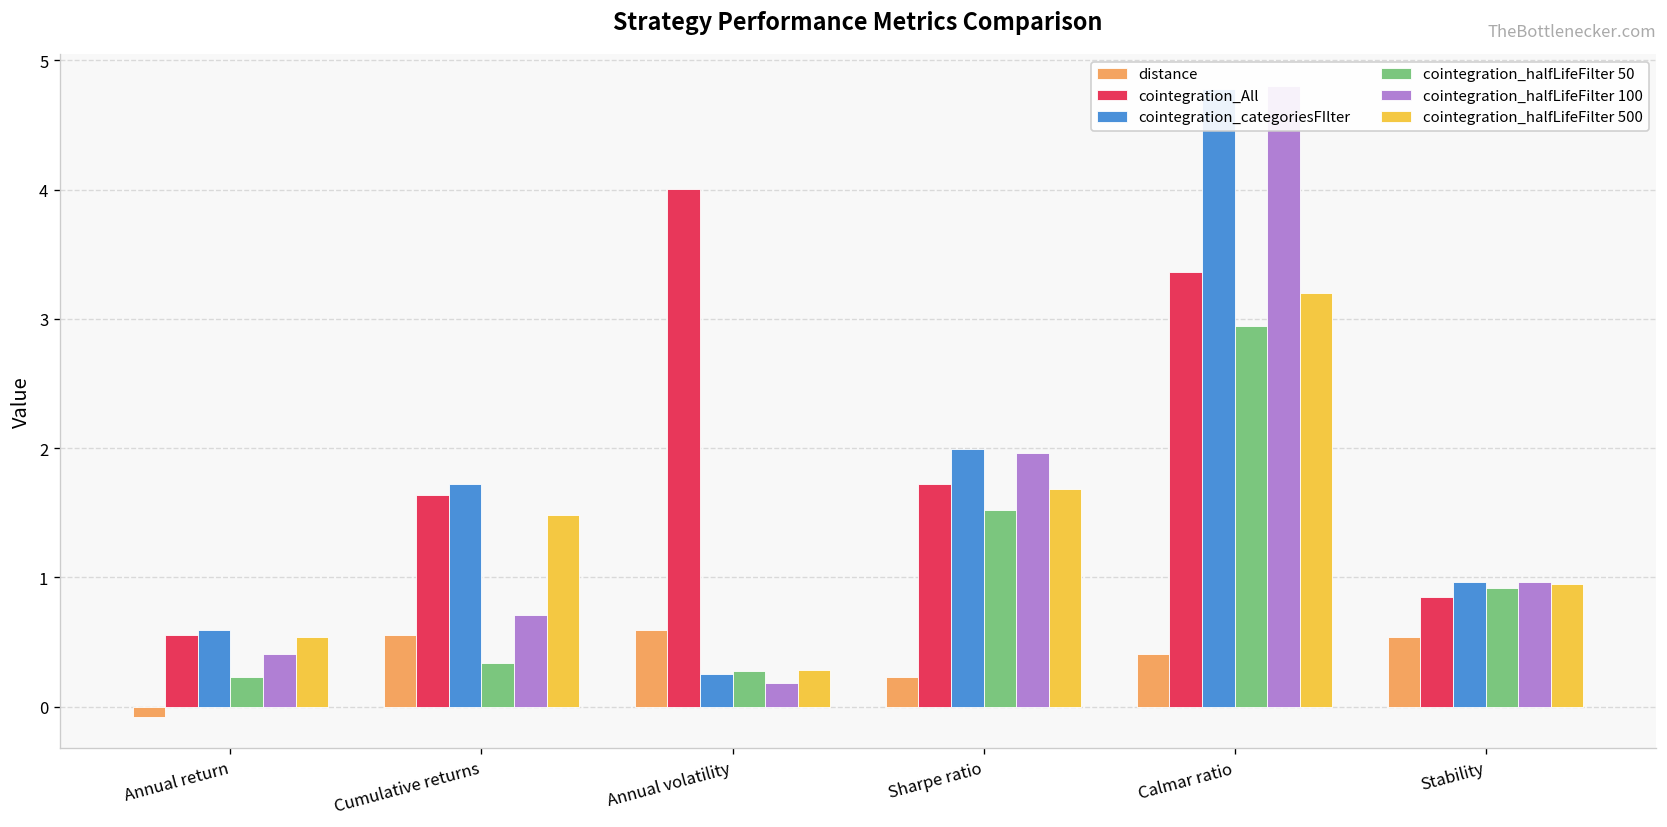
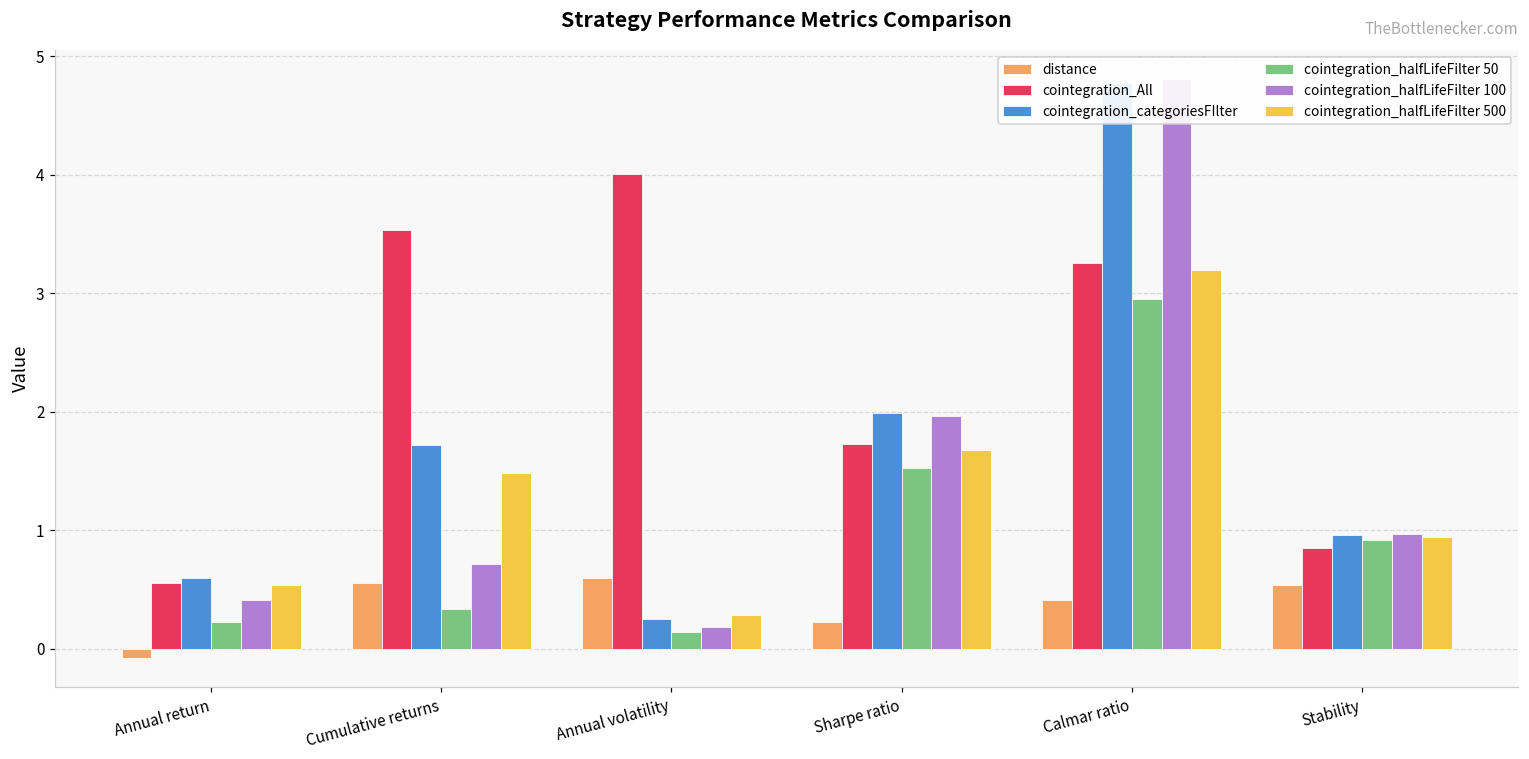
  {
    "cointegration_All": {
      "Annual return": 0.55,
-     "Cumulative returns": 1.63,
+     "Cumulative returns": 3.53,
      "Annual volatility": 4.01,
      "Sharpe ratio": 1.72,
-     "Calmar ratio": 3.36,
+     "Calmar ratio": 3.26,
      "Stability": 0.85
    },
    "cointegration_categoriesFIlter": {
      "Annual return": 0.59,
      "Cumulative returns": 1.72,
      "Annual volatility": 0.25,
      "Sharpe ratio": 1.99,
      "Stability": 0.96
    },
    "cointegration_halfLifeFilter 50": {
      "Annual return": 0.23,
      "Cumulative returns": 0.34,
-     "Annual volatility": 0.27,
+     "Annual volatility": 0.14,
      "Sharpe ratio": 1.52,
      "Calmar ratio": 2.95,
      "Stability": 0.92
    },
    "cointegration_halfLifeFilter 100": {
      "Annual return": 0.41,
      "Cumulative returns": 0.71,
      "Annual volatility": 0.18,
      "Sharpe ratio": 1.96,
      "Stability": 0.97
    }
  }
